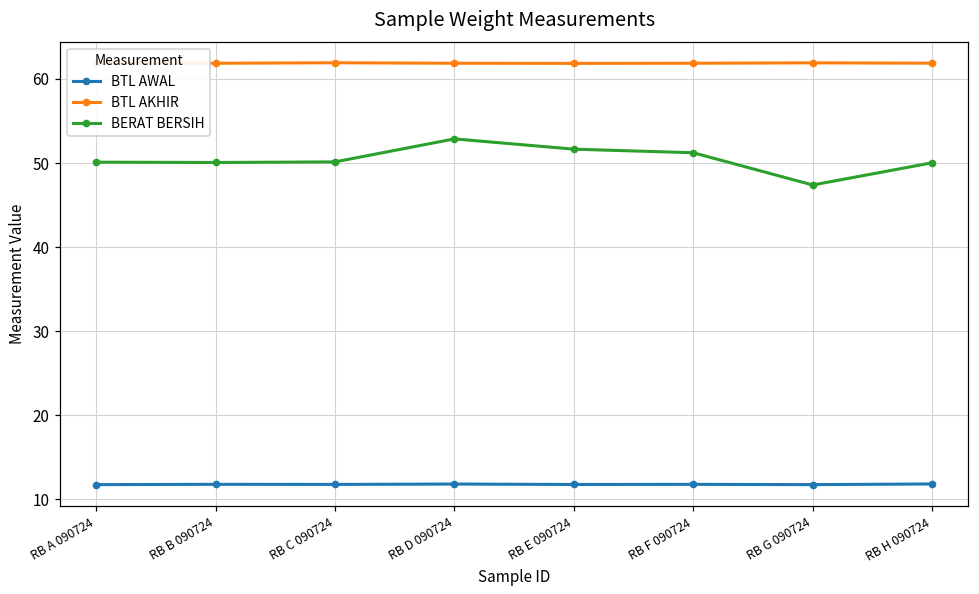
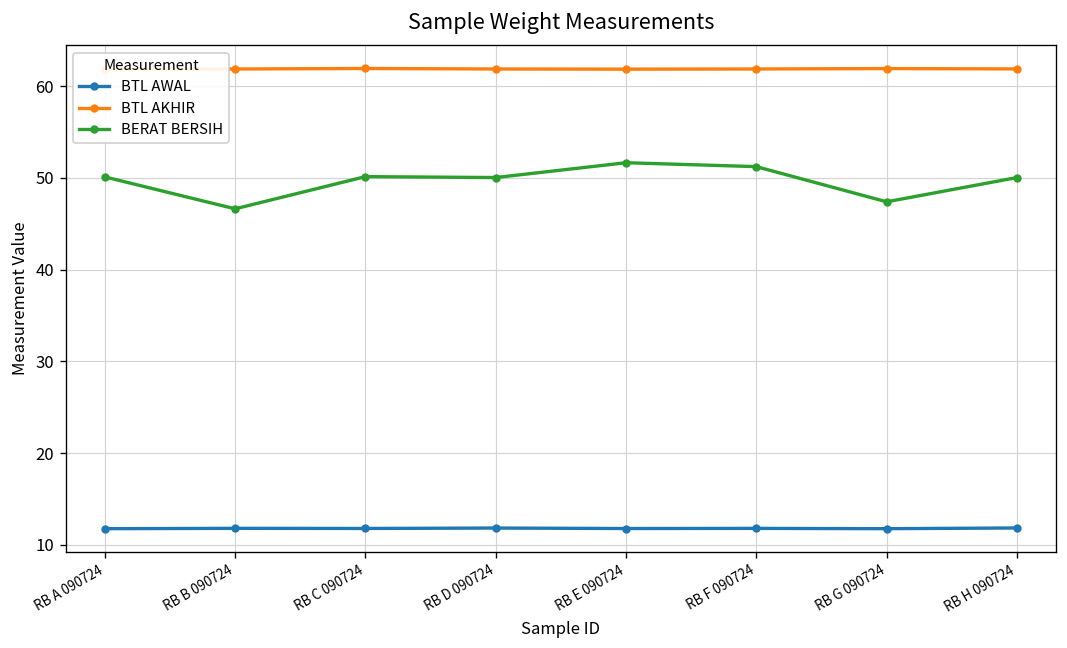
  {
    "BTL AWAL": {
      "RB A 090724": 12,
      "RB B 090724": 12,
      "RB C 090724": 12,
      "RB D 090724": 12,
      "RB E 090724": 12,
      "RB F 090724": 12,
      "RB G 090724": 12,
      "RB H 090724": 12
    },
    "BTL AKHIR": {
      "RB B 090724": 62,
      "RB C 090724": 62,
      "RB D 090724": 62,
      "RB E 090724": 62,
      "RB F 090724": 62,
      "RB G 090724": 62,
      "RB H 090724": 62
    },
    "BERAT BERSIH": {
      "RB A 090724": 50,
-     "RB B 090724": 50,
+     "RB B 090724": 47,
      "RB C 090724": 50,
-     "RB D 090724": 53,
+     "RB D 090724": 50,
      "RB E 090724": 52,
      "RB F 090724": 51,
      "RB G 090724": 47,
      "RB H 090724": 50
    }
  }
